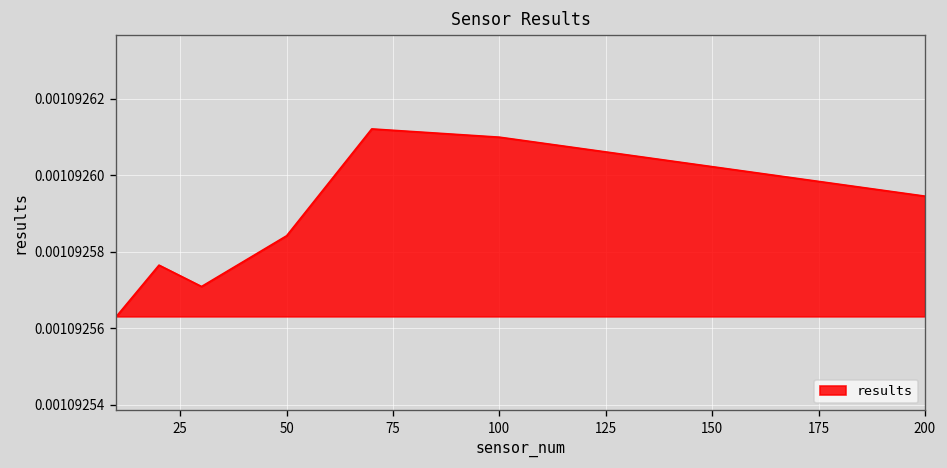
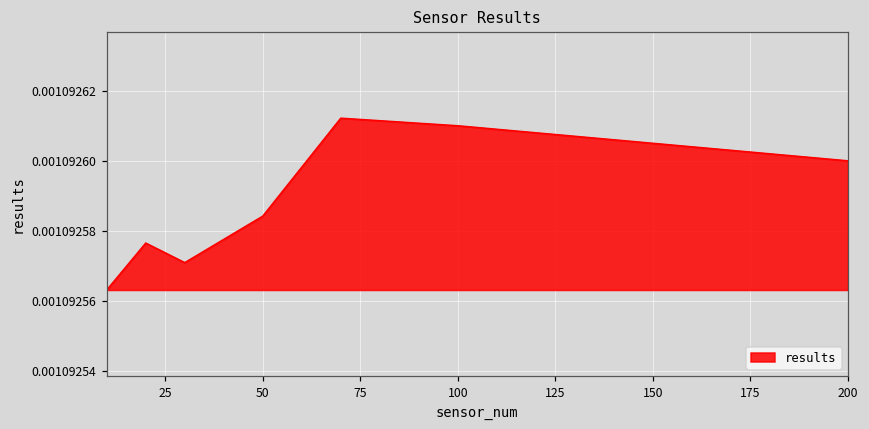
  {
    "50": 0.001092584,
    "100": 0.001092610,
-   "200": 0.001092595
+   "200": 0.001092600
  }
